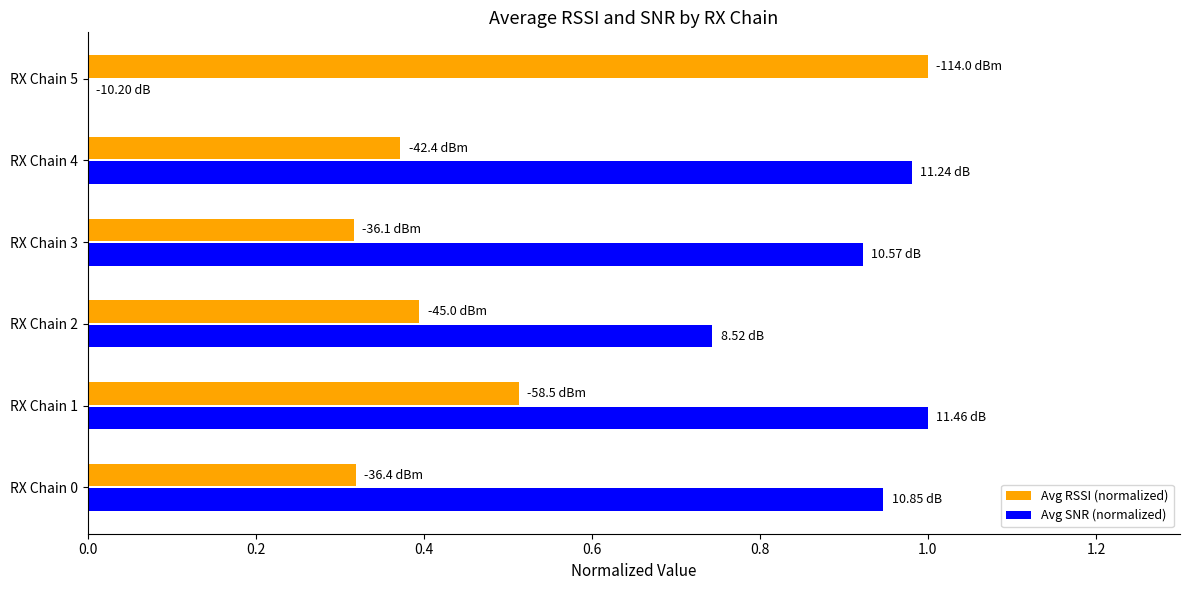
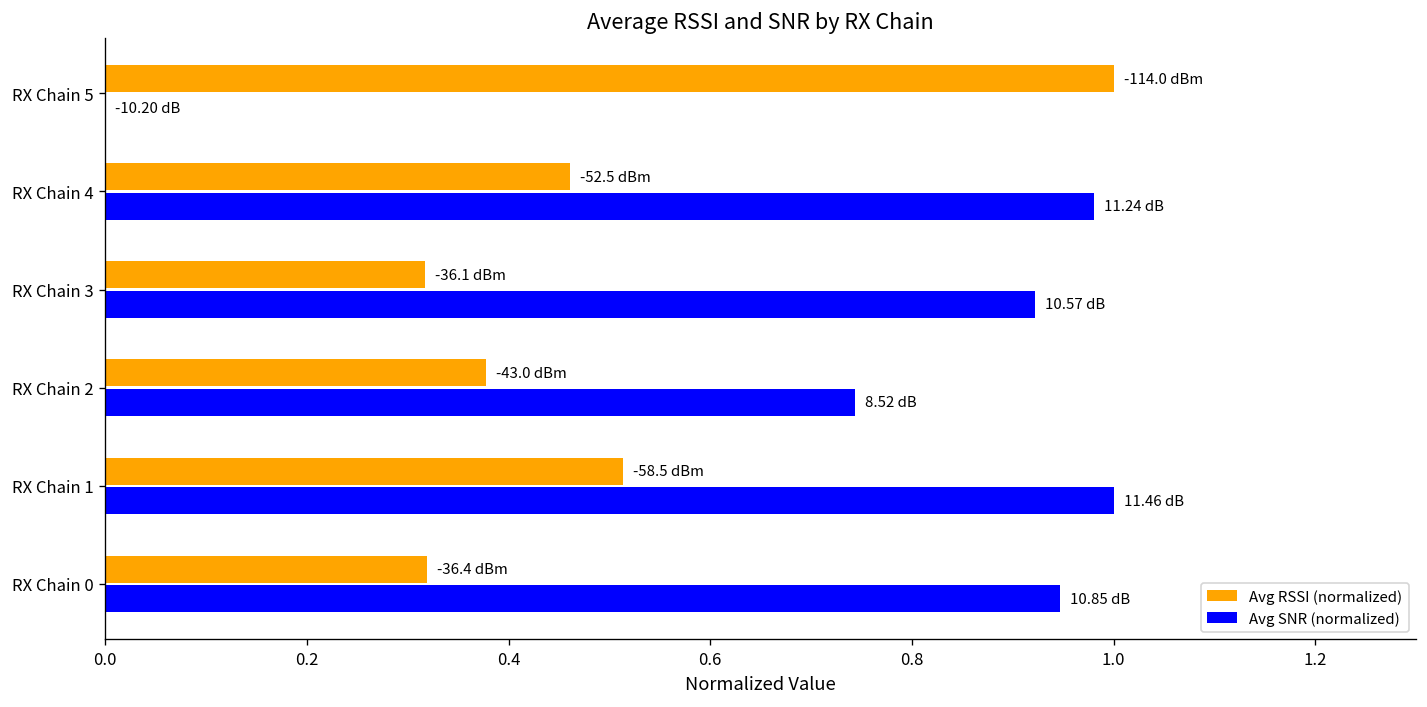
  {
    "Avg RSSI (normalized)": {
-     "RX Chain 4": -42.4,
-     "RX Chain 2": -45.0
+     "RX Chain 4": -52.5,
+     "RX Chain 2": -43.0
    }
  }
